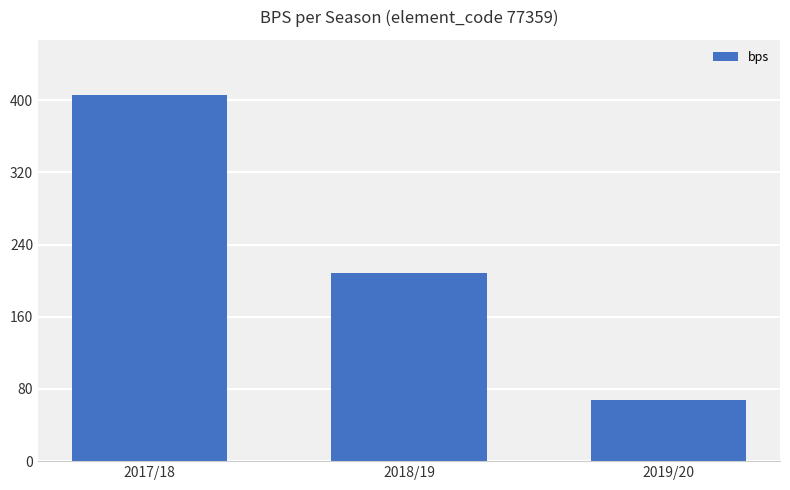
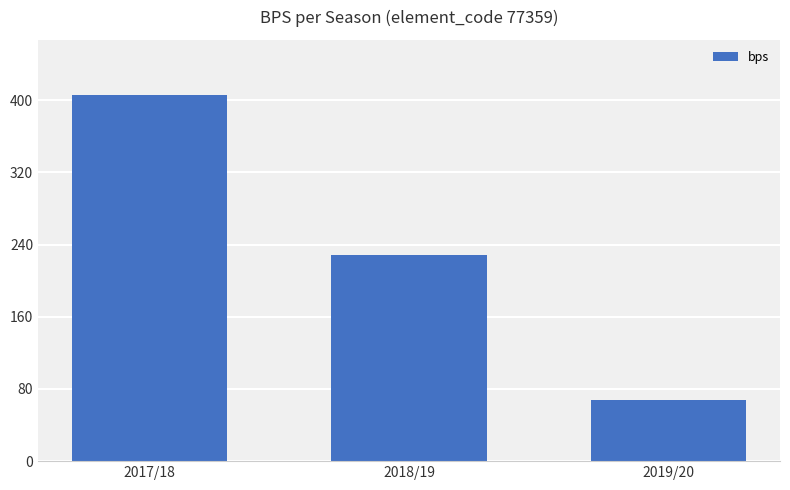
  {
    "2017/18": 410,
-   "2018/19": 210,
+   "2018/19": 230,
    "2019/20": 70
  }
